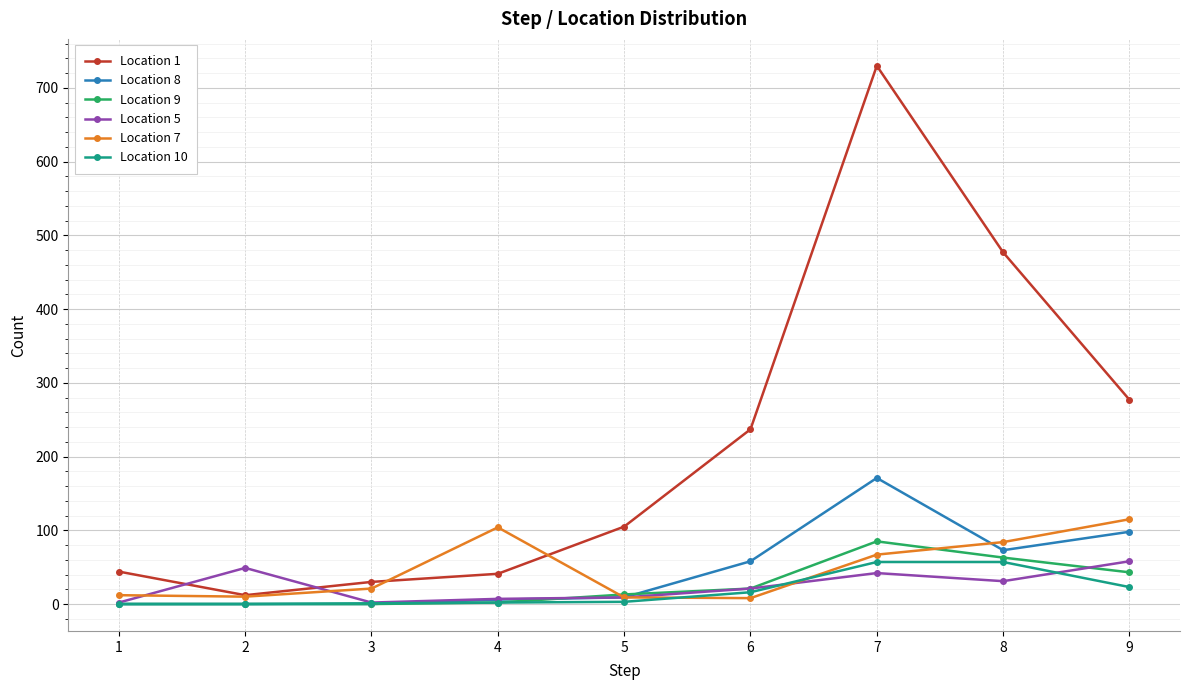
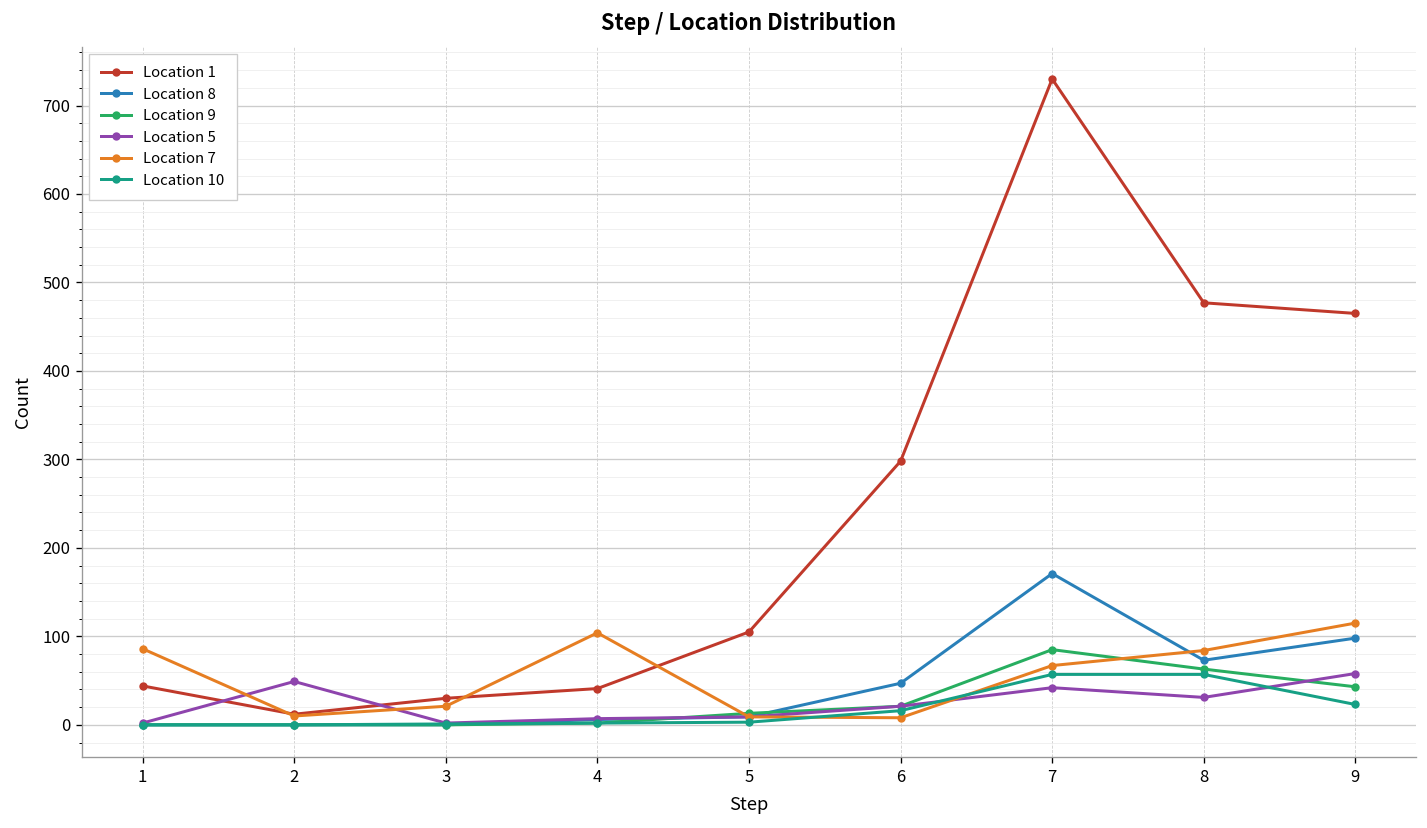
  {
    "Location 1": {
      "1": 40,
      "3": 30,
      "4": 40,
      "5": 110,
-     "6": 240,
+     "6": 300,
      "7": 730,
      "8": 480,
-     "9": 280
+     "9": 470
    },
    "Location 8": {
-     "6": 60,
+     "6": 50,
      "7": 170,
      "8": 70,
      "9": 100
    },
    "Location 5": {
      "2": 50,
      "7": 40,
      "8": 30,
      "9": 60
    },
    "Location 7": {
-     "1": 10,
+     "1": 90,
      "3": 20,
      "4": 100,
      "6": 10,
      "7": 70,
      "8": 80,
      "9": 120
    }
  }
